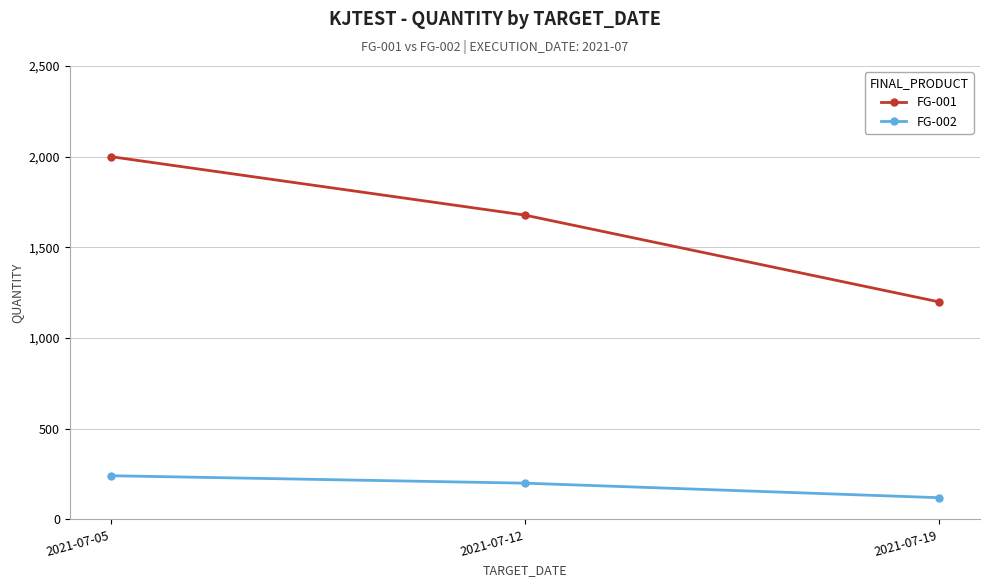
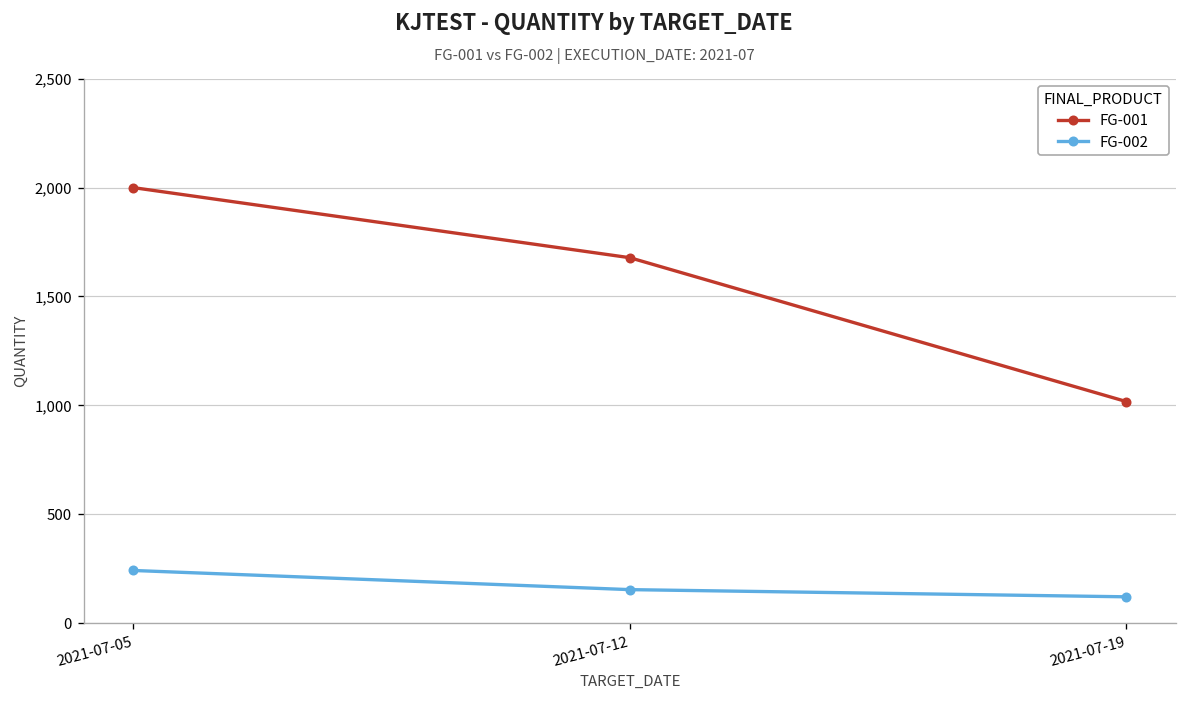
  {
    "FG-001": {
      "2021-07-05": "2,000",
      "2021-07-12": "1,680",
-     "2021-07-19": "1,200"
+     "2021-07-19": "1,020"
    },
    "FG-002": {
      "2021-07-05": "240",
-     "2021-07-12": "200",
+     "2021-07-12": "150",
      "2021-07-19": "120"
    }
  }
